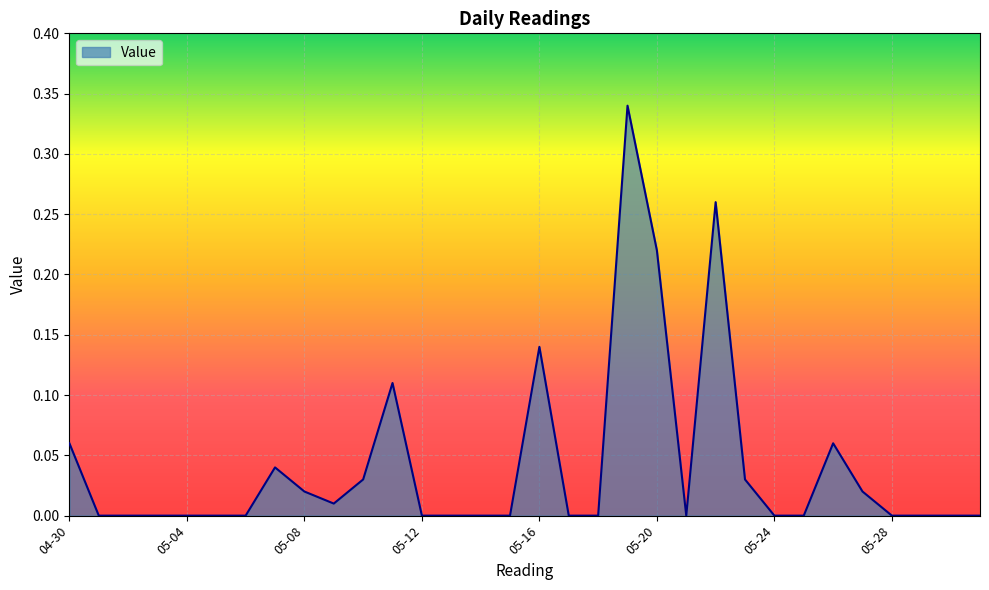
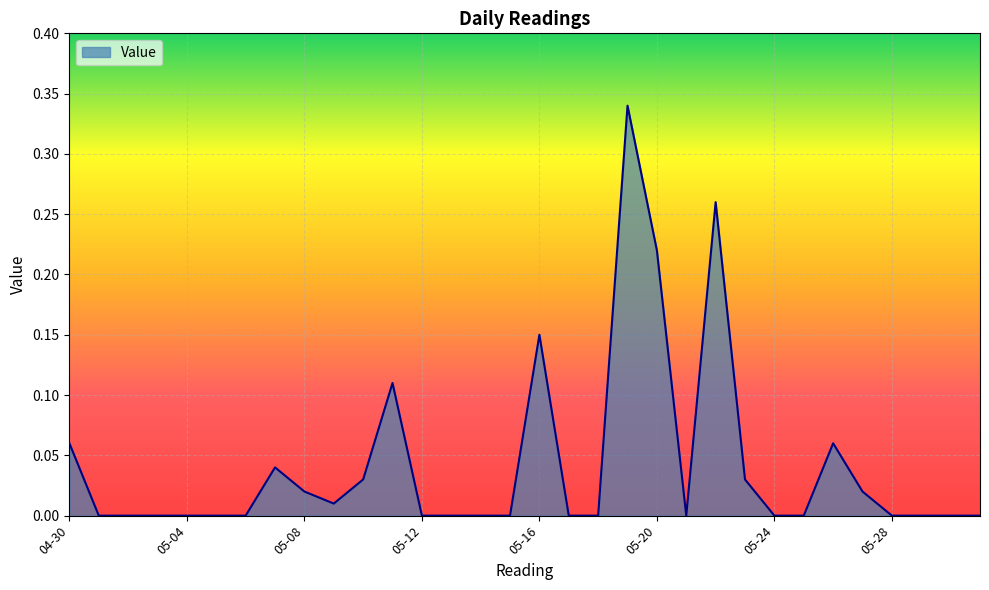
  {
    "04-30": 0.06,
    "05-04": 0.00,
    "05-08": 0.02,
    "05-12": 0.00,
-   "05-16": 0.14,
+   "05-16": 0.15,
    "05-20": 0.22,
    "05-24": 0.00,
    "05-28": 0.00
  }
